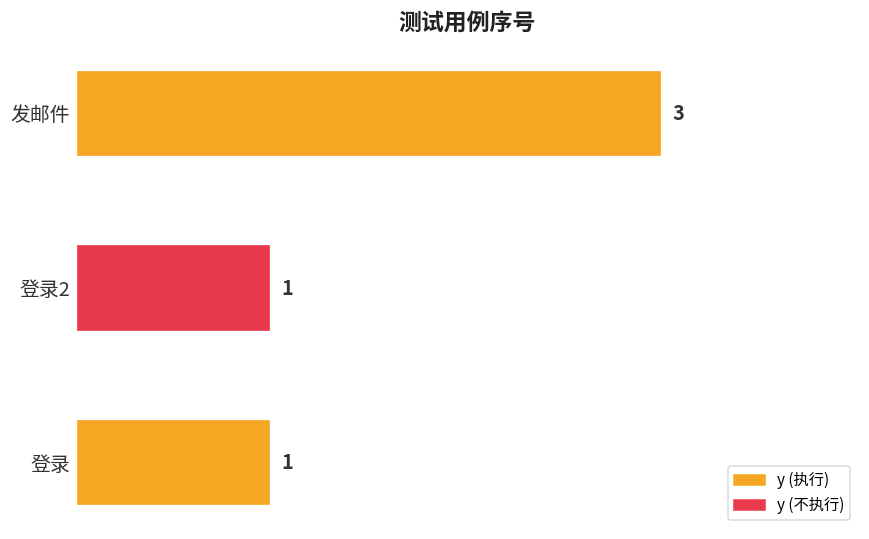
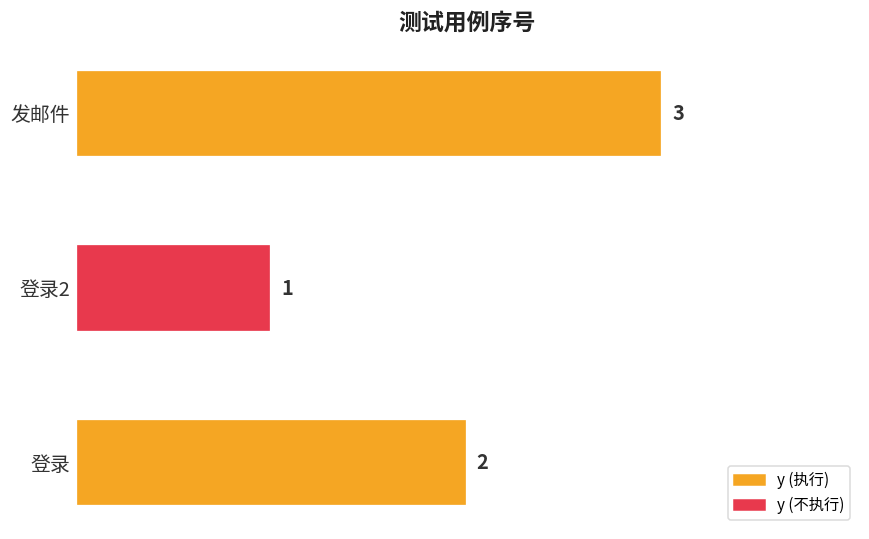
  {
    "发邮件": 3,
    "登录2": 1,
-   "登录": 1
+   "登录": 2
  }
